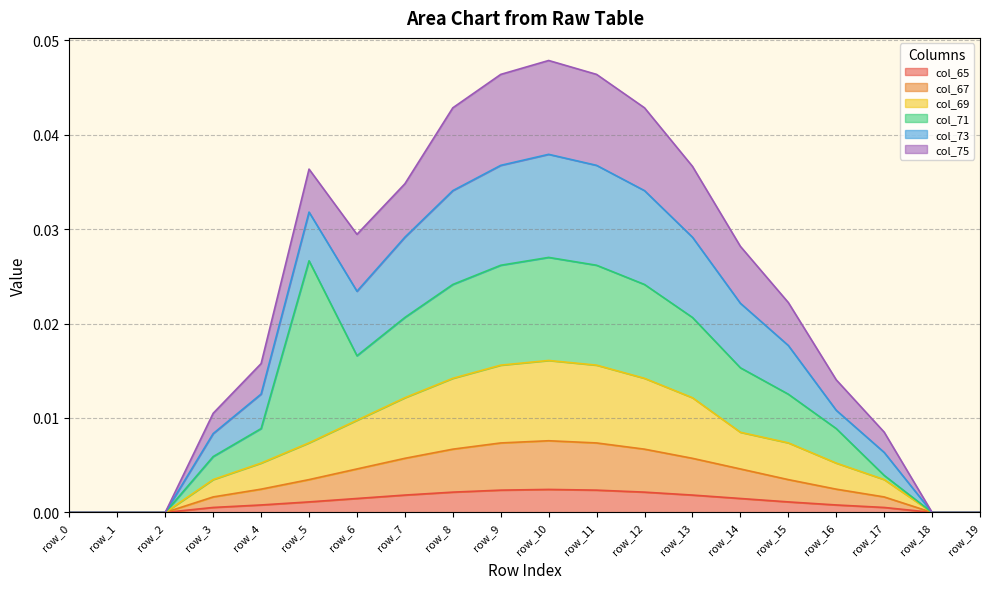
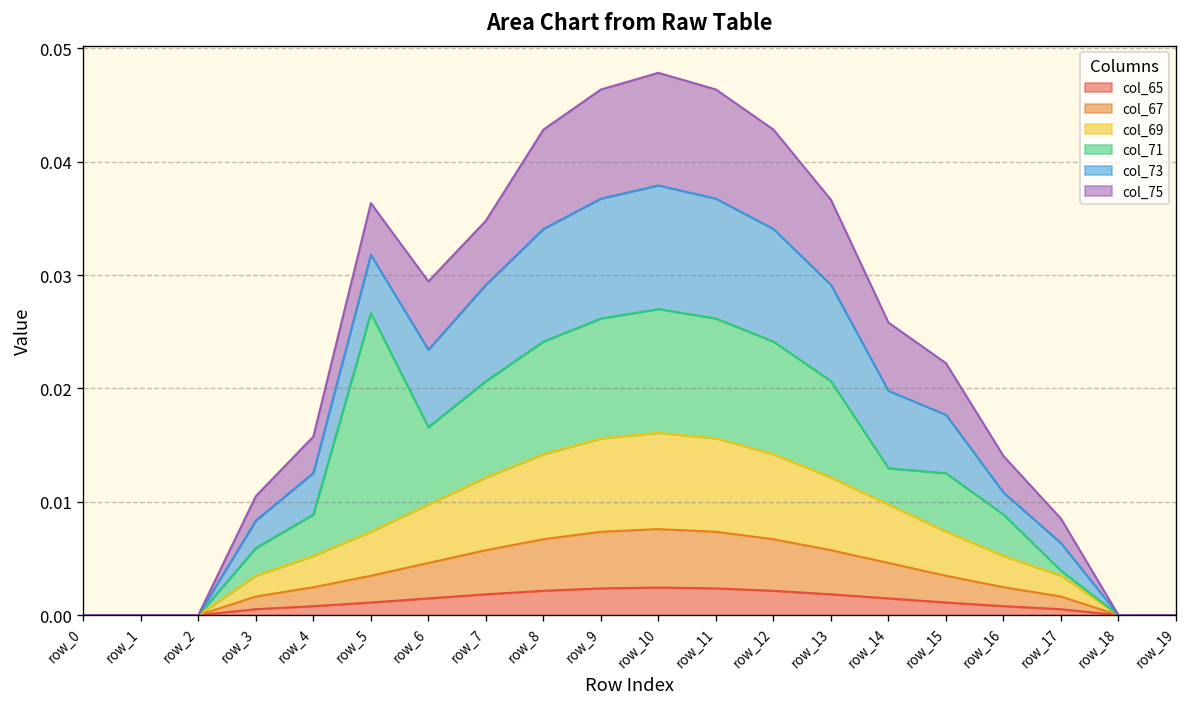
  {
    "col_69": {
      "row_3": 0.002,
      "row_4": 0.003,
      "row_5": 0.004,
      "row_6": 0.005,
      "row_7": 0.006,
      "row_8": 0.008,
      "row_9": 0.008,
      "row_10": 0.008,
      "row_11": 0.008,
      "row_12": 0.008,
      "row_13": 0.006,
-     "row_14": 0.004,
+     "row_14": 0.005,
      "row_15": 0.004,
      "row_16": 0.003,
      "row_17": 0.002
    },
    "col_71": {
      "row_3": 0.002,
      "row_4": 0.004,
      "row_5": 0.019,
      "row_6": 0.007,
      "row_7": 0.008,
      "row_8": 0.010,
      "row_9": 0.011,
      "row_10": 0.011,
      "row_11": 0.011,
      "row_12": 0.010,
      "row_13": 0.008,
-     "row_14": 0.007,
+     "row_14": 0.003,
      "row_15": 0.005,
      "row_16": 0.004,
      "row_17": 0.000
    },
    "col_73": {
      "row_3": 0.002,
      "row_4": 0.004,
      "row_5": 0.005,
      "row_6": 0.007,
      "row_7": 0.008,
      "row_8": 0.010,
      "row_9": 0.011,
      "row_10": 0.011,
      "row_11": 0.011,
      "row_12": 0.010,
      "row_13": 0.008,
      "row_14": 0.007,
      "row_15": 0.005,
      "row_16": 0.002,
      "row_17": 0.002
    },
    "col_75": {
      "row_3": 0.002,
      "row_4": 0.003,
      "row_5": 0.005,
      "row_6": 0.006,
      "row_7": 0.006,
      "row_8": 0.009,
      "row_9": 0.010,
      "row_10": 0.010,
      "row_11": 0.010,
      "row_12": 0.009,
      "row_13": 0.008,
      "row_14": 0.006,
      "row_15": 0.005,
      "row_16": 0.003,
      "row_17": 0.002
    }
  }
